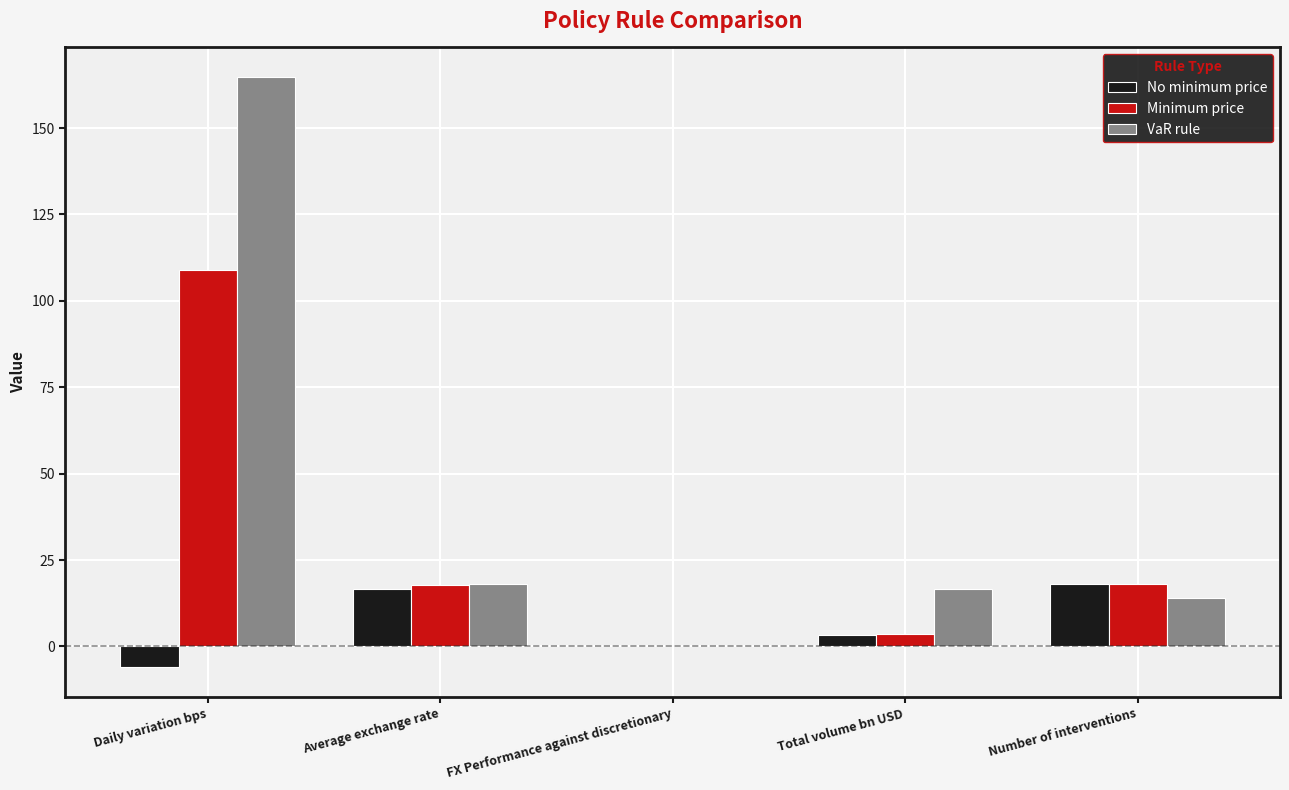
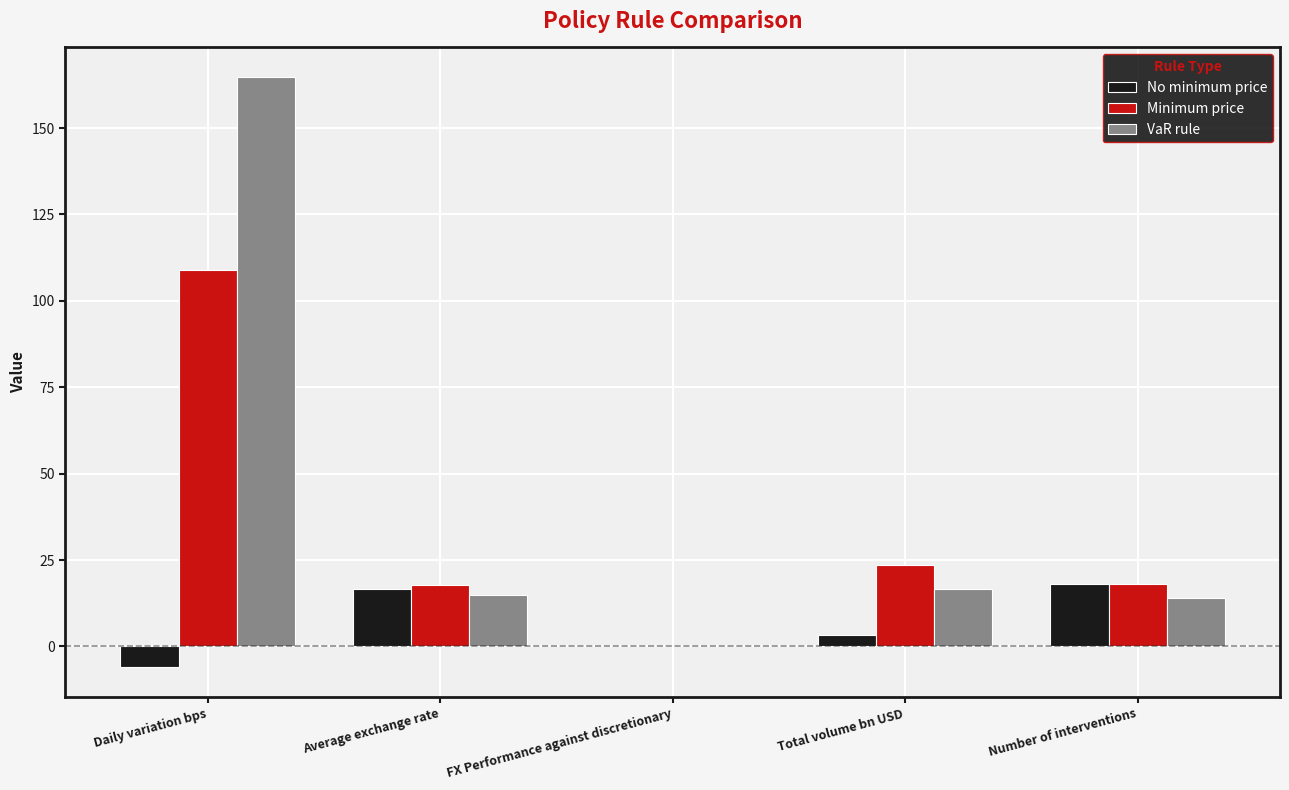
  {
    "No minimum price": {
      "Daily variation bps": -6,
      "Average exchange rate": 17,
      "FX Performance against discretionary": 0,
      "Total volume bn USD": 3,
      "Number of interventions": 18
    },
    "Minimum price": {
      "Daily variation bps": 109,
      "Average exchange rate": 18,
-     "Total volume bn USD": 4,
+     "Total volume bn USD": 24,
      "Number of interventions": 18
    },
    "VaR rule": {
      "Daily variation bps": 165,
-     "Average exchange rate": 18,
+     "Average exchange rate": 15,
      "Total volume bn USD": 17,
      "Number of interventions": 14
    }
  }
